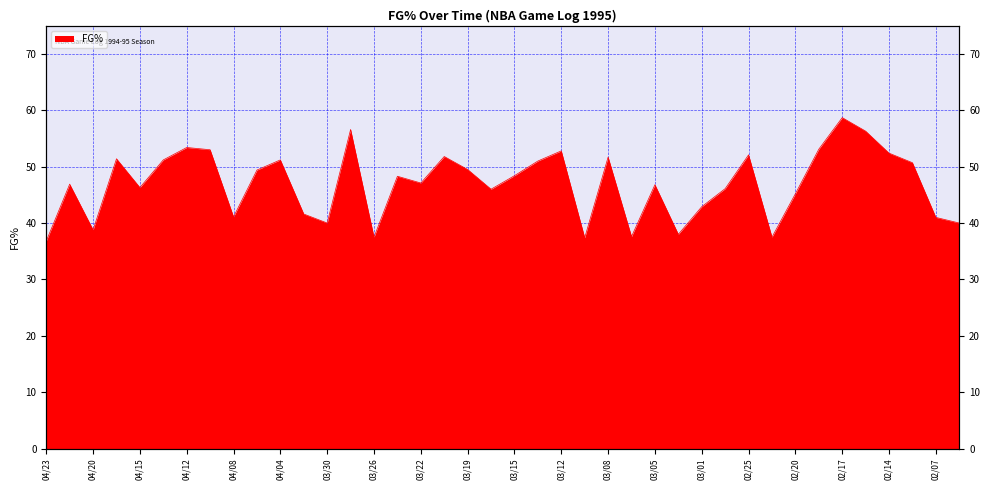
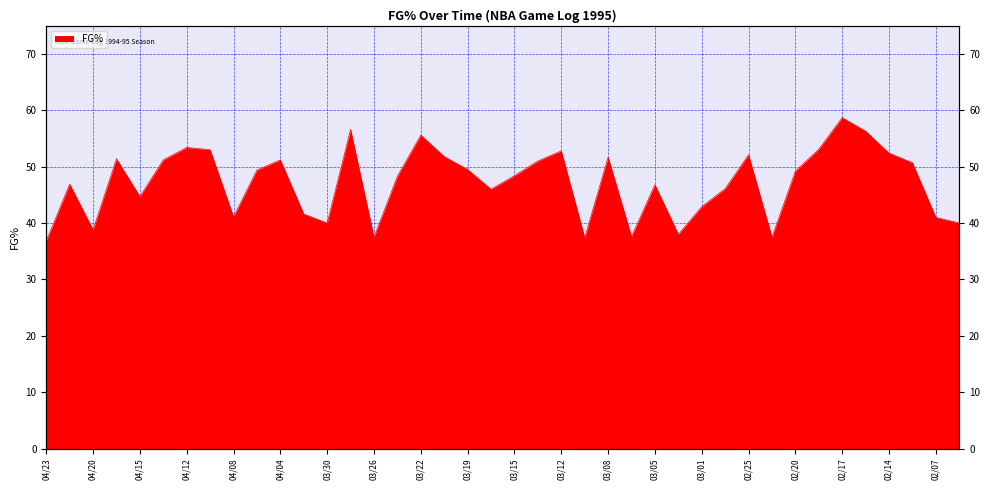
  {
    "04/23": 37,
    "04/20": 39,
-   "04/15": 46,
+   "04/15": 45,
    "04/12": 53,
    "04/08": 41,
    "04/04": 51,
    "03/30": 40,
    "03/26": 38,
-   "03/22": 47,
+   "03/22": 56,
    "03/19": 50,
    "03/15": 48,
    "03/12": 53,
    "03/08": 52,
    "03/05": 47,
    "03/01": 43,
    "02/25": 52,
-   "02/20": 45,
+   "02/20": 49,
    "02/17": 59,
    "02/14": 52,
    "02/07": 41
  }
